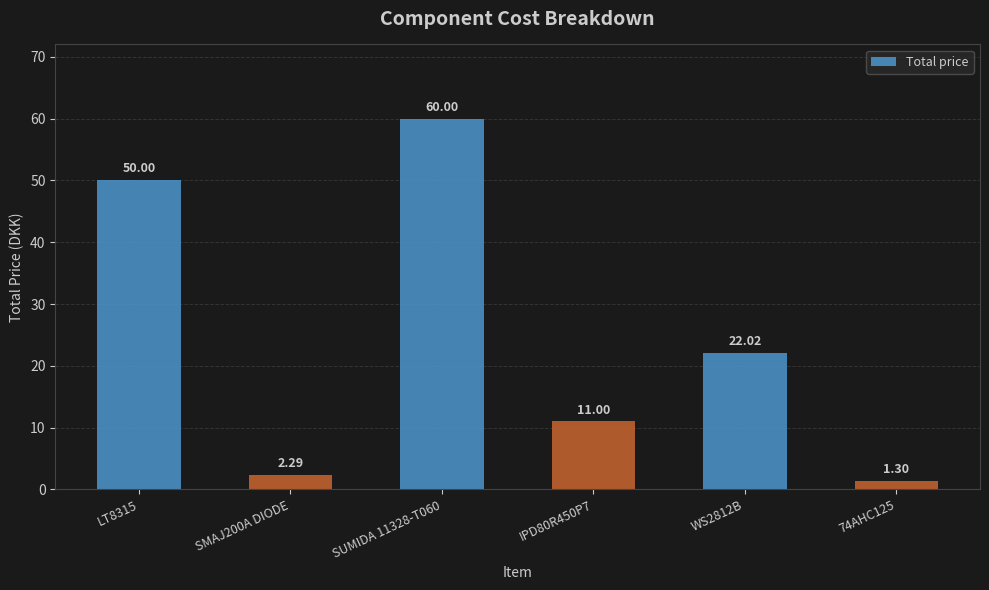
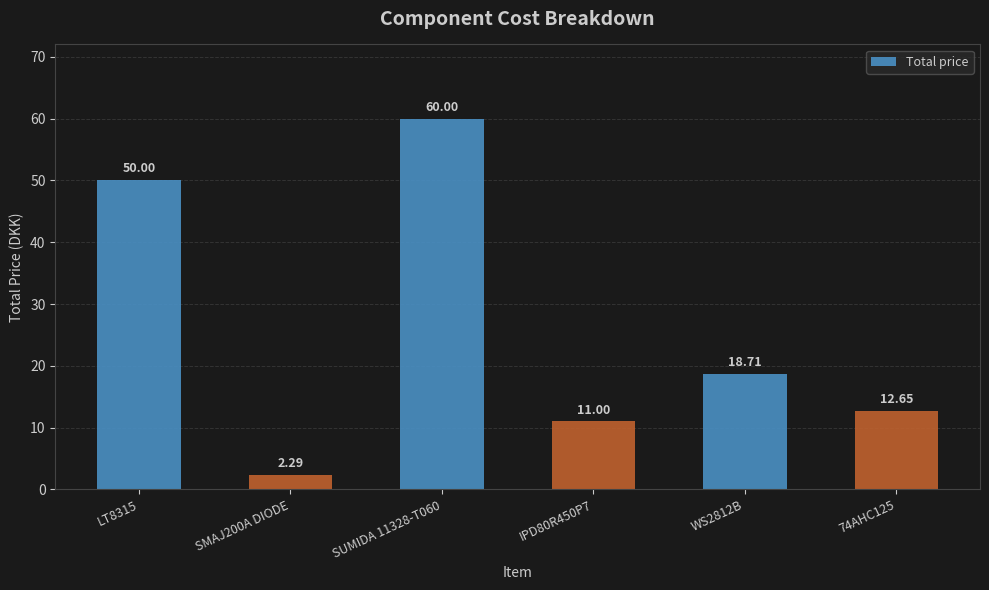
  {
    "LT8315": 50.00,
    "SMAJ200A DIODE": 2.29,
    "SUMIDA 11328-T060": 60.00,
    "IPD80R450P7": 11.00,
-   "WS2812B": 22.02,
-   "74AHC125": 1.30
+   "WS2812B": 18.71,
+   "74AHC125": 12.65
  }
